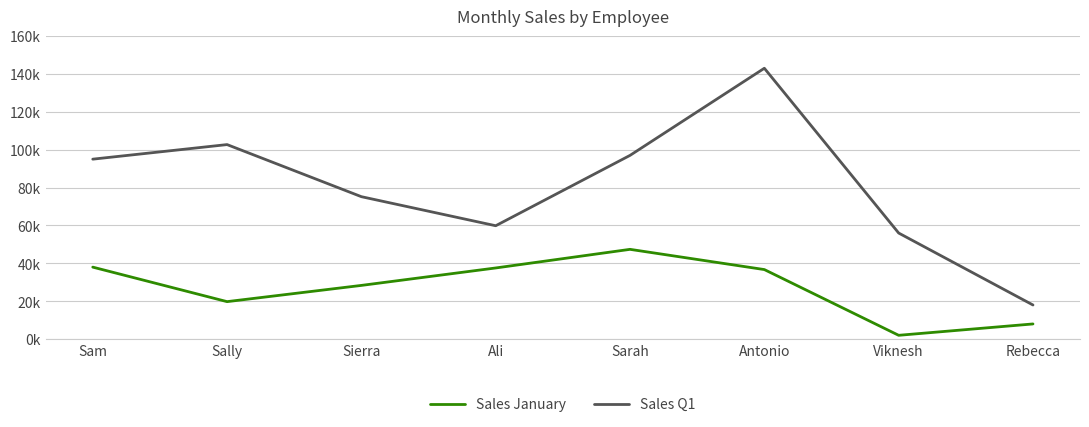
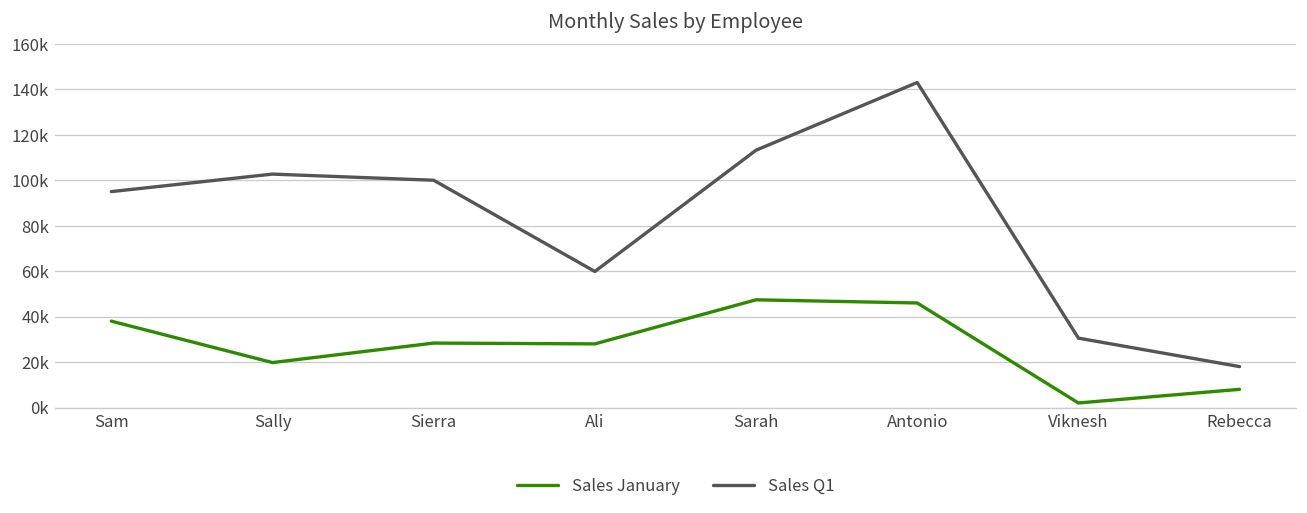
  {
    "Sales January": {
      "Sam": 38000,
      "Sally": 20000,
      "Sierra": 28000,
-     "Ali": 38000,
+     "Ali": 28000,
      "Sarah": 47000,
-     "Antonio": 37000,
+     "Antonio": 46000,
      "Viknesh": 2000,
      "Rebecca": 8000
    },
    "Sales Q1": {
      "Sam": 95000,
      "Sally": 103000,
-     "Sierra": 75000,
+     "Sierra": 100000,
      "Ali": 60000,
-     "Sarah": 97000,
+     "Sarah": 113000,
      "Antonio": 143000,
-     "Viknesh": 56000,
+     "Viknesh": 31000,
      "Rebecca": 18000
    }
  }
